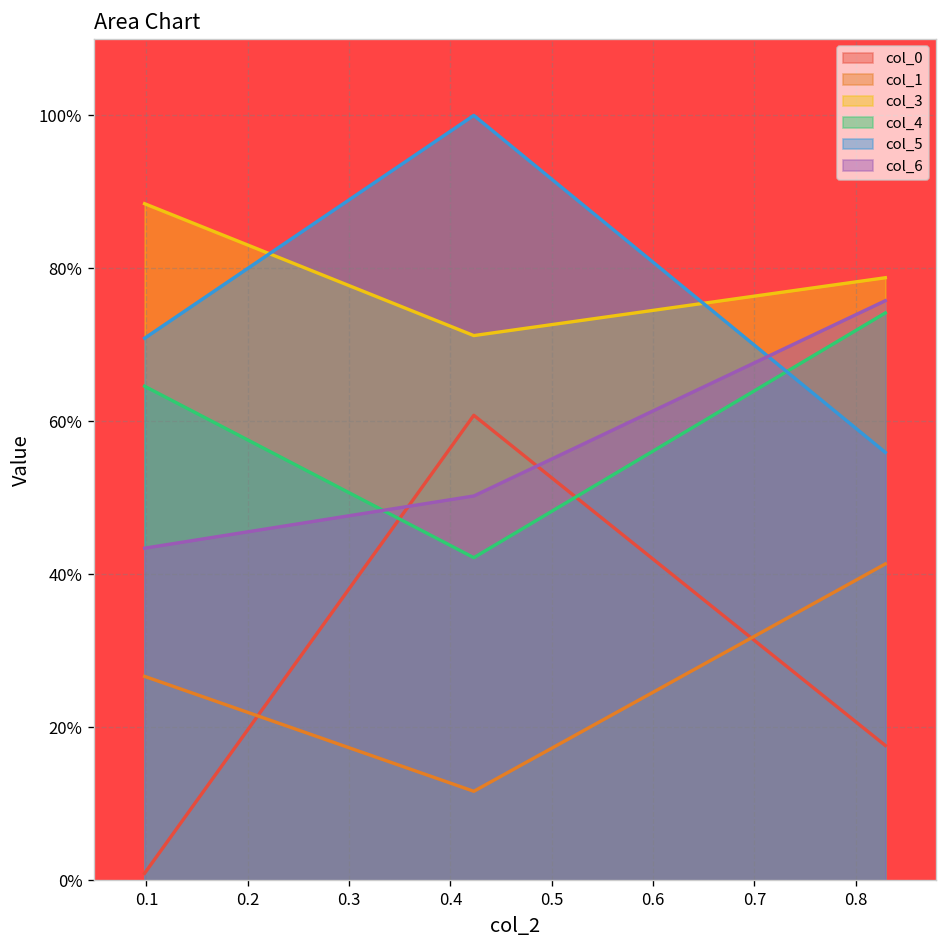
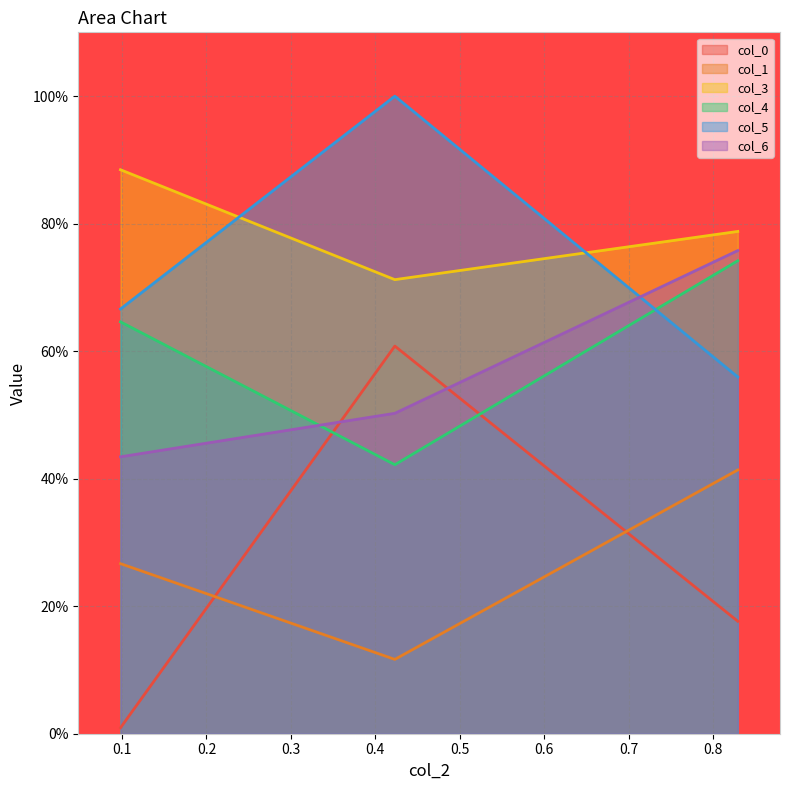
  {
    "col_4": {
      "0.1": "65%"
    },
    "col_5": {
-     "0.1": "71%"
+     "0.1": "67%"
    },
    "col_6": {
      "0.1": "43%"
    }
  }
